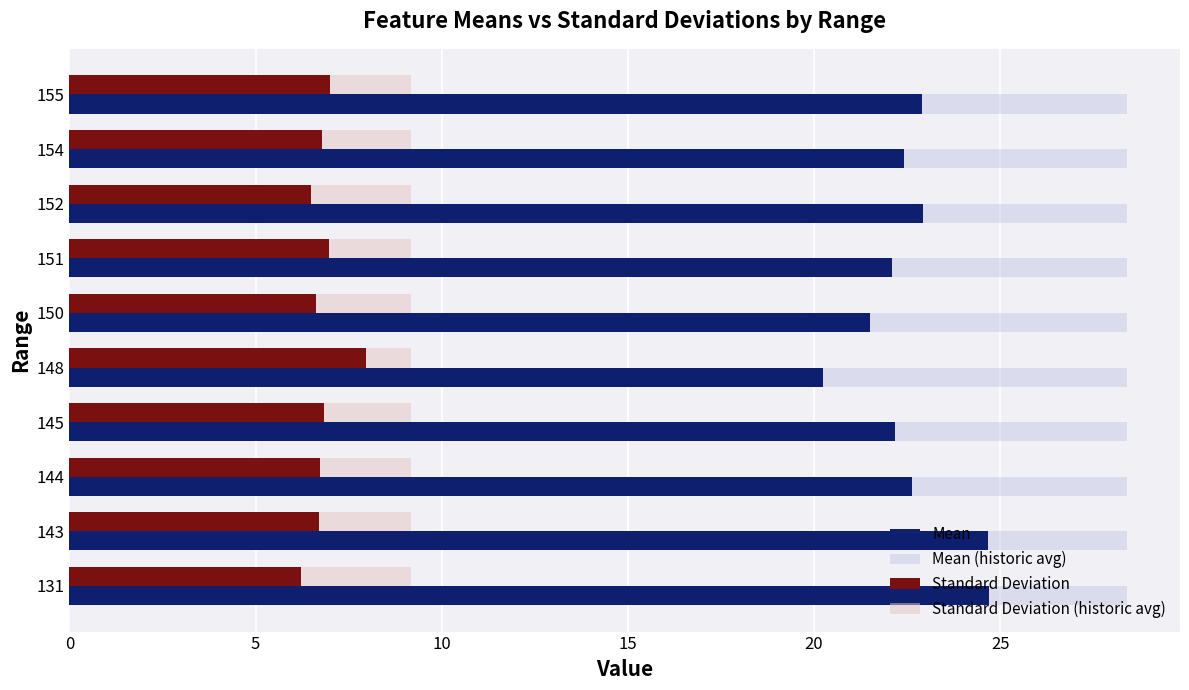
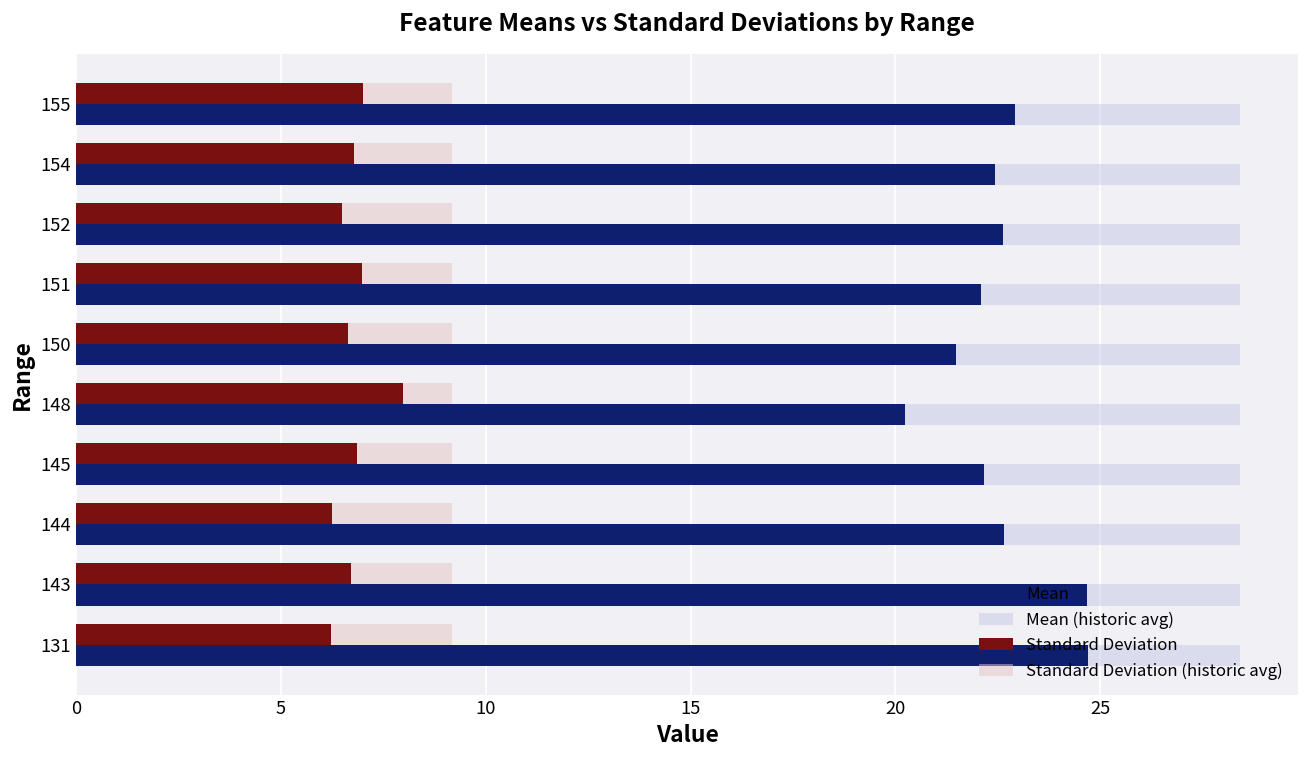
  {
    "Mean": {
-     "152": 22.9
+     "152": 22.6
    },
    "Standard Deviation": {
-     "144": 6.7
+     "144": 6.3
    }
  }
